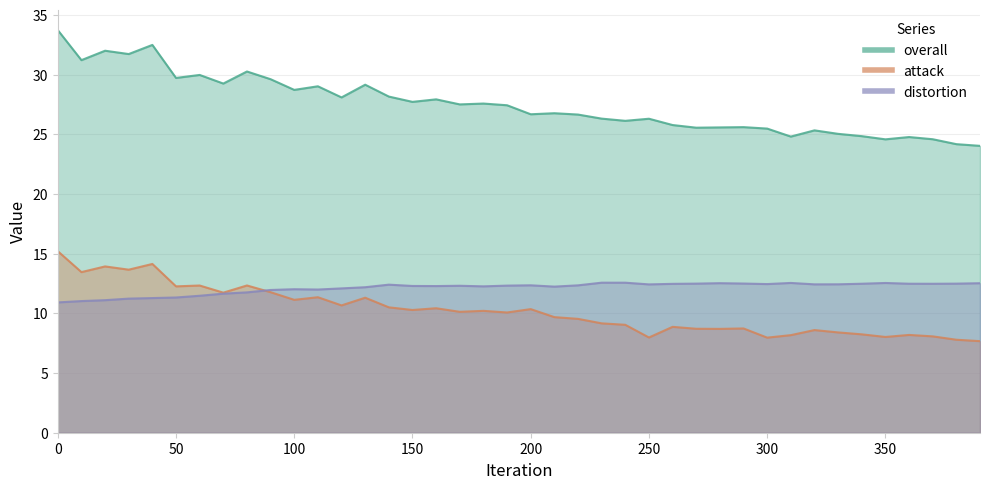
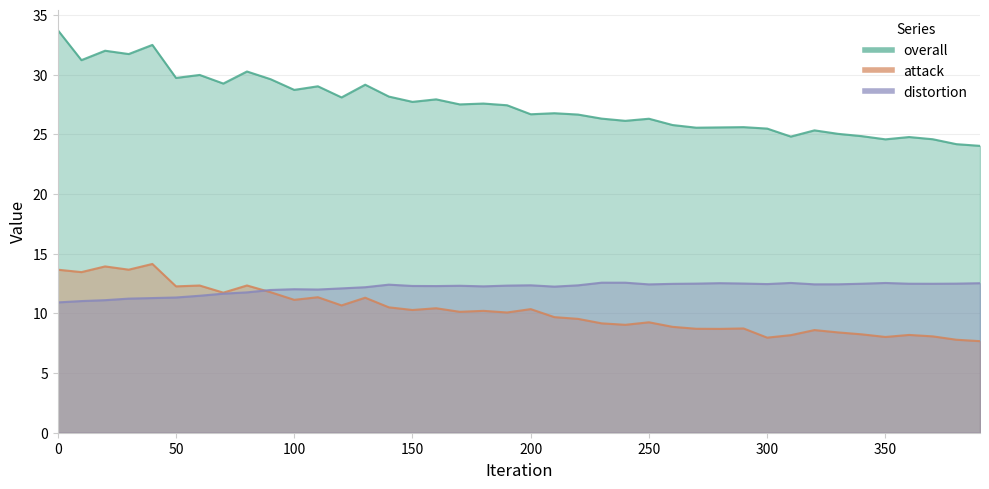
  {
    "attack": {
-     "0": 15.2,
+     "0": 13.7,
      "50": 12.3,
      "100": 11.1,
      "150": 10.3,
      "200": 10.4,
-     "250": 8.0,
+     "250": 9.3,
      "300": 8.0,
      "350": 8.0
    }
  }
